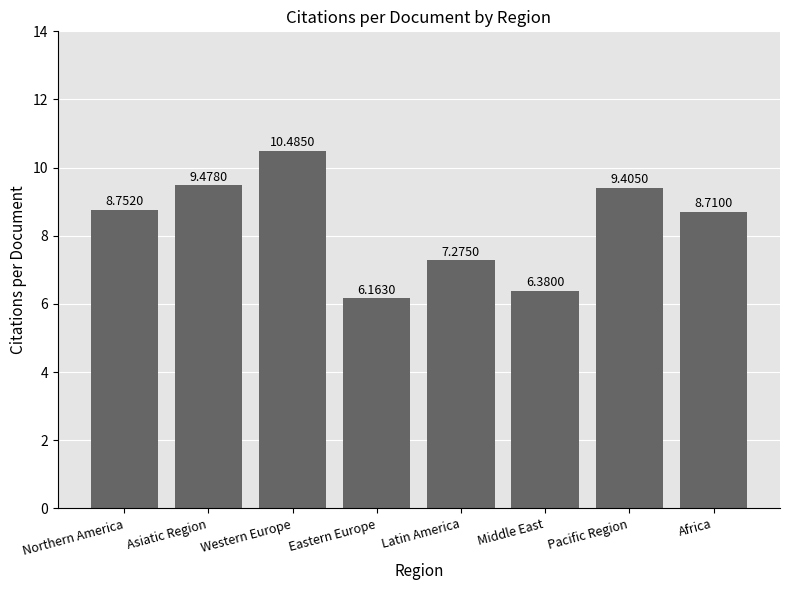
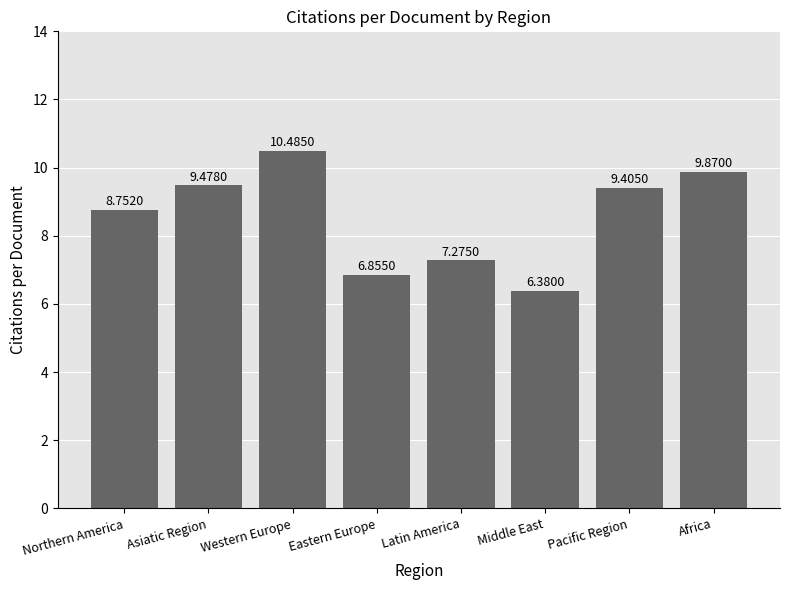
  {
    "Northern America": 8.7520,
    "Asiatic Region": 9.4780,
    "Western Europe": 10.4850,
-   "Eastern Europe": 6.1630,
+   "Eastern Europe": 6.8550,
    "Latin America": 7.2750,
    "Middle East": 6.3800,
    "Pacific Region": 9.4050,
-   "Africa": 8.7100
+   "Africa": 9.8700
  }
